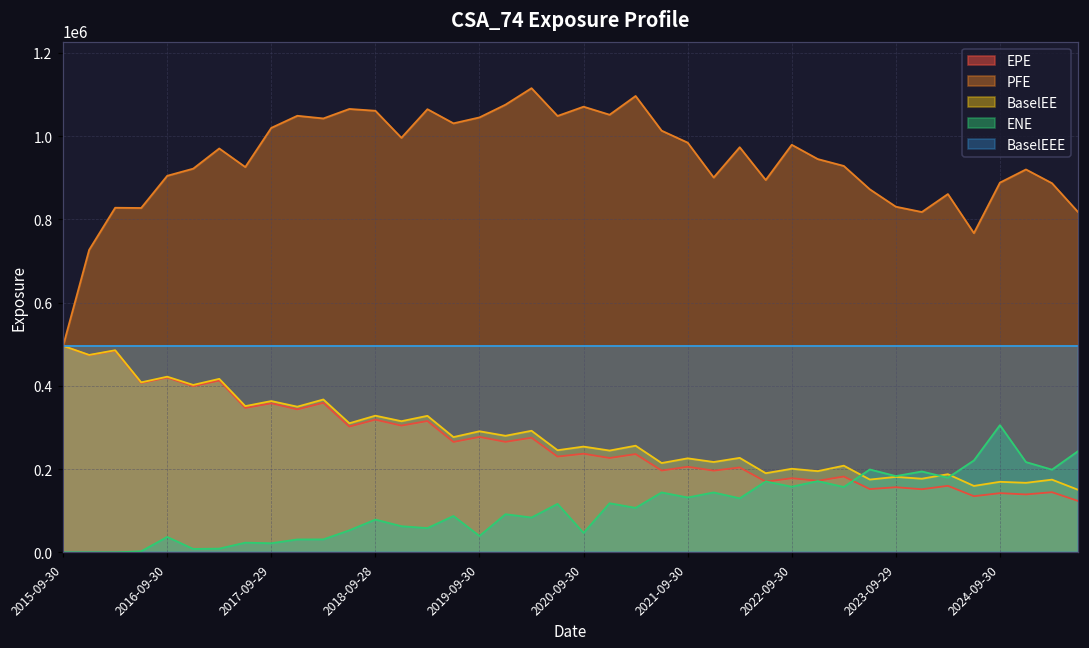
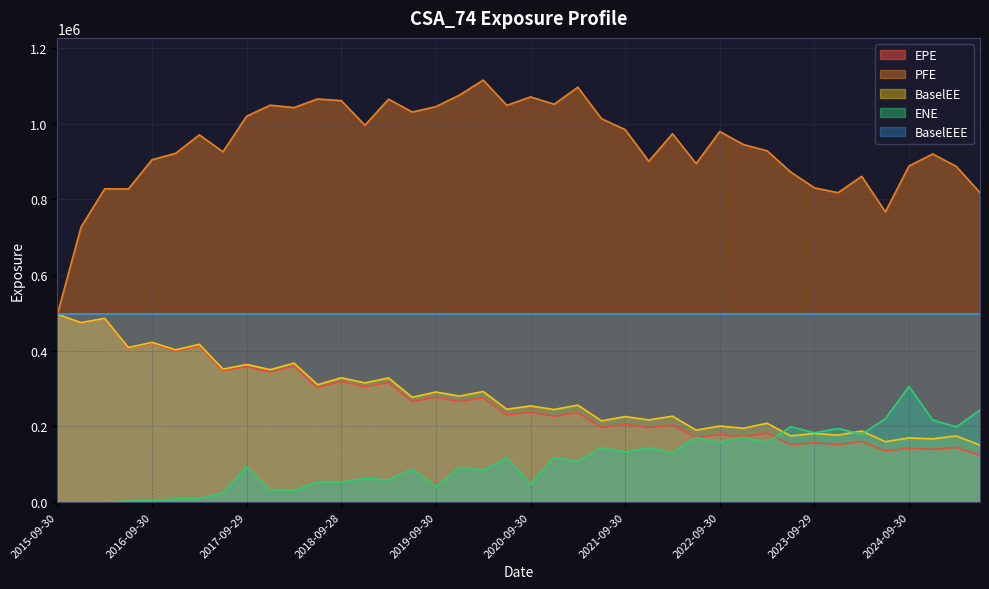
  {
    "ENE": {
      "2015-09-30": 0,
-     "2016-09-30": 40000,
-     "2017-09-29": 20000,
-     "2018-09-28": 80000,
+     "2016-09-30": 0,
+     "2017-09-29": 90000,
+     "2018-09-28": 50000,
      "2019-09-30": 40000,
      "2020-09-30": 50000,
      "2021-09-30": 130000,
      "2022-09-30": 160000,
      "2024-09-30": 310000
    },
    "BaselEEE": {
      "2016-09-30": 500000,
      "2017-09-29": 500000,
      "2018-09-28": 500000,
      "2019-09-30": 500000,
      "2020-09-30": 500000,
      "2021-09-30": 500000,
      "2022-09-30": 500000,
      "2023-09-29": 500000,
      "2024-09-30": 500000
    }
  }
